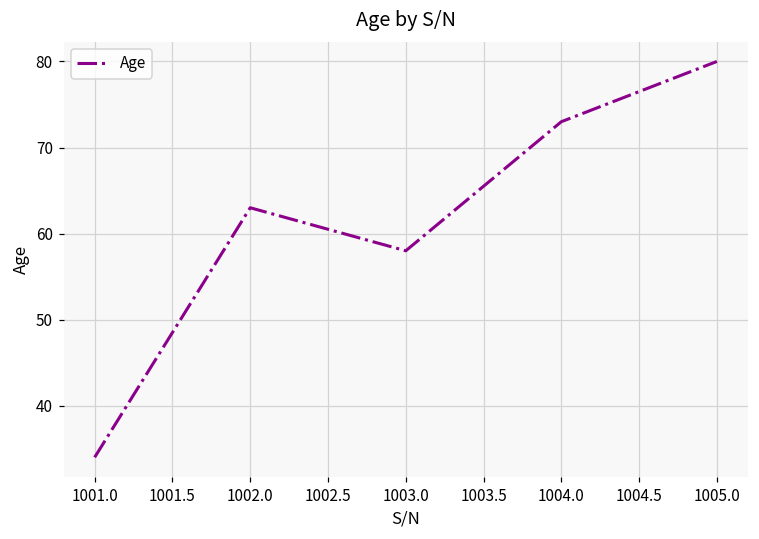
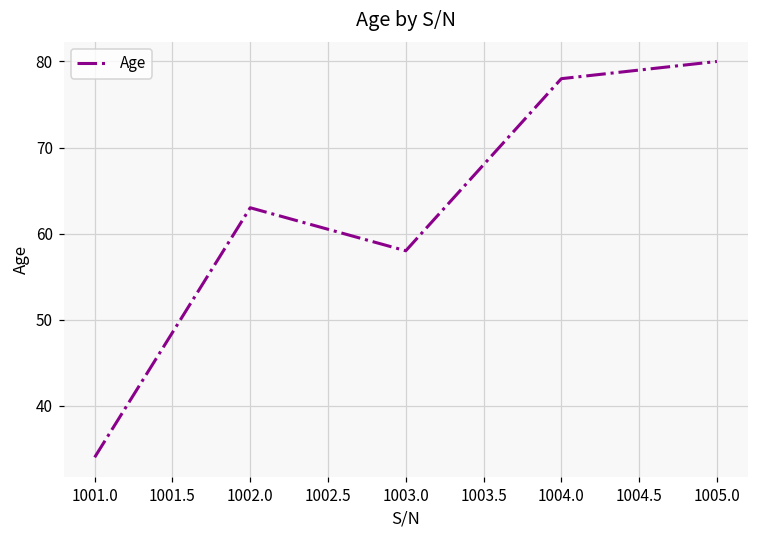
  {
    "1001.0": 34,
    "1002.0": 63,
    "1003.0": 58,
-   "1004.0": 73,
+   "1004.0": 78,
    "1005.0": 80
  }
